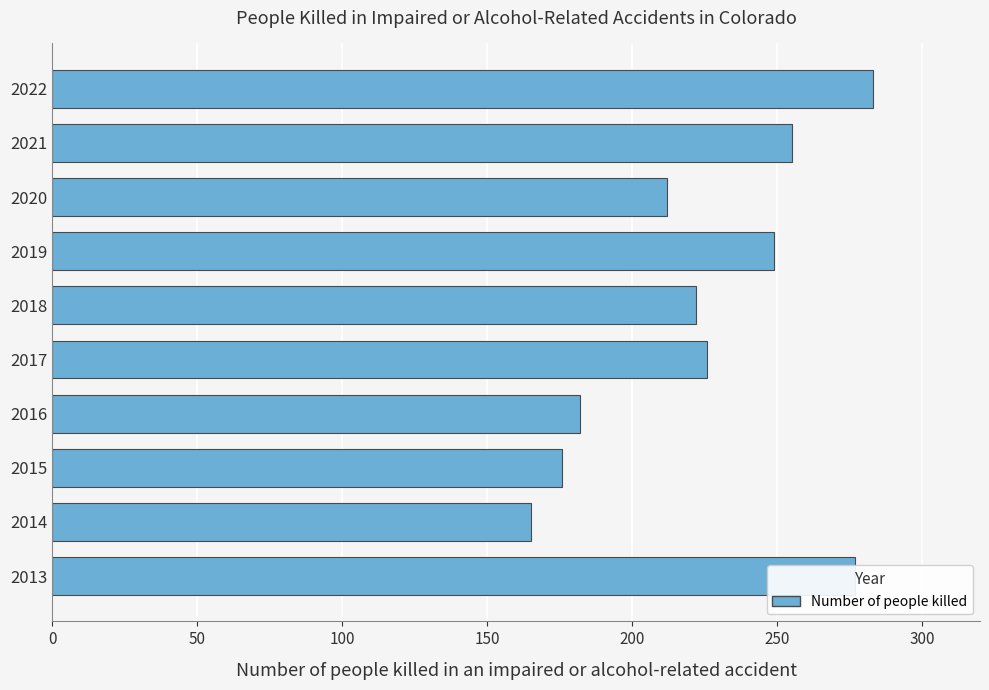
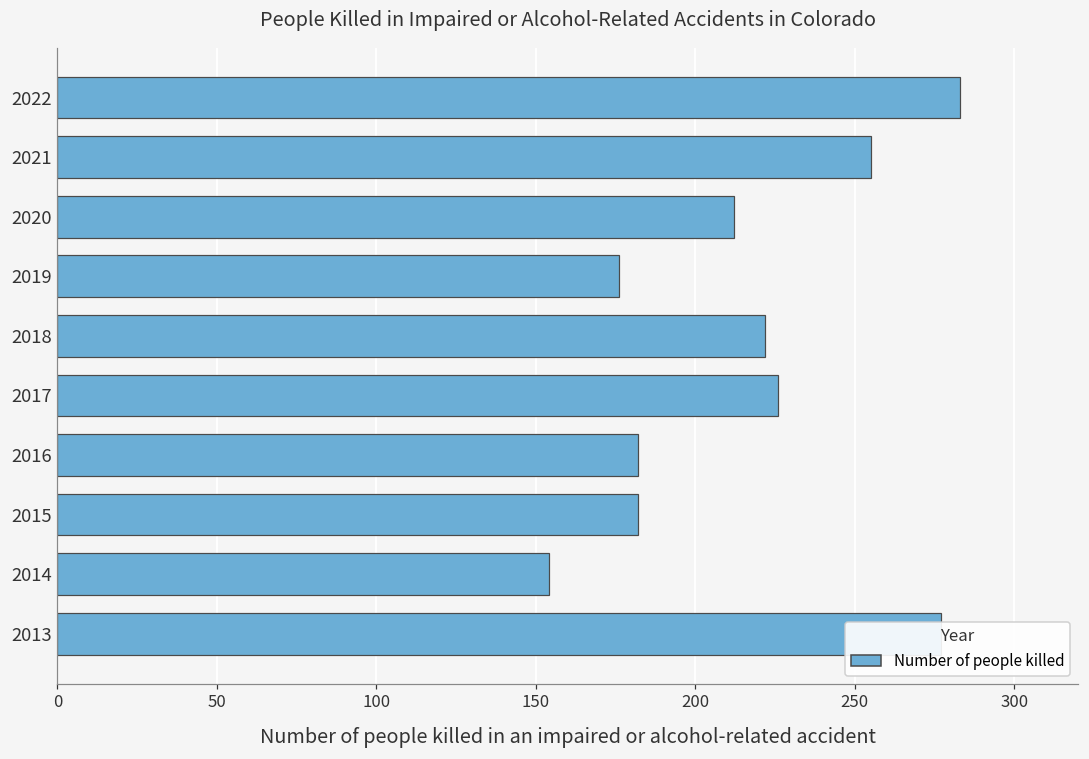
  {
    "2022": 283,
    "2021": 255,
    "2020": 212,
-   "2019": 249,
+   "2019": 176,
    "2018": 222,
    "2017": 226,
    "2016": 182,
-   "2015": 176,
-   "2014": 165
+   "2015": 182,
+   "2014": 154
  }
